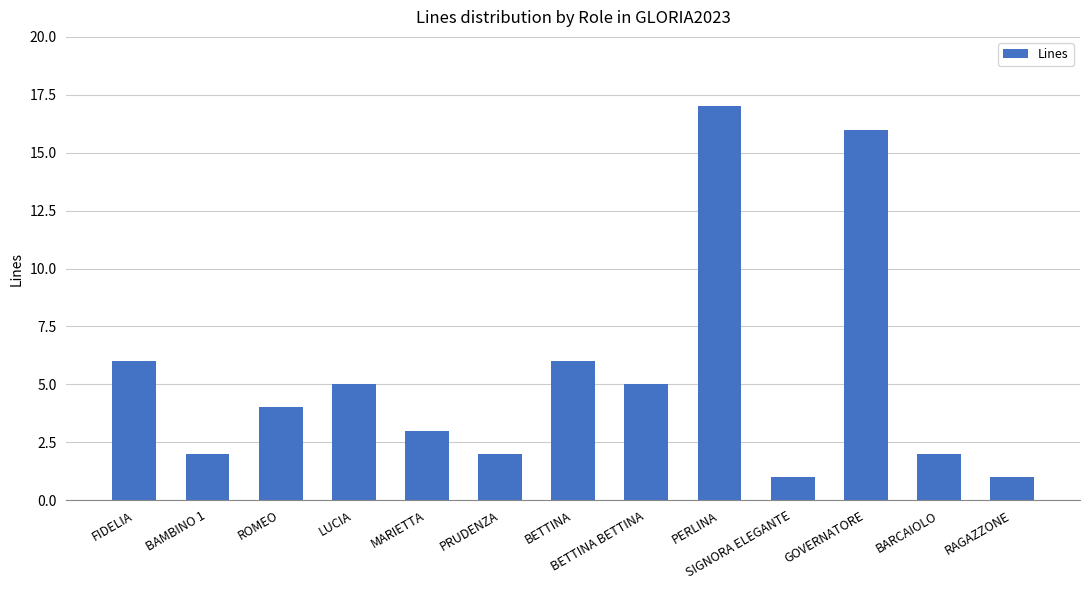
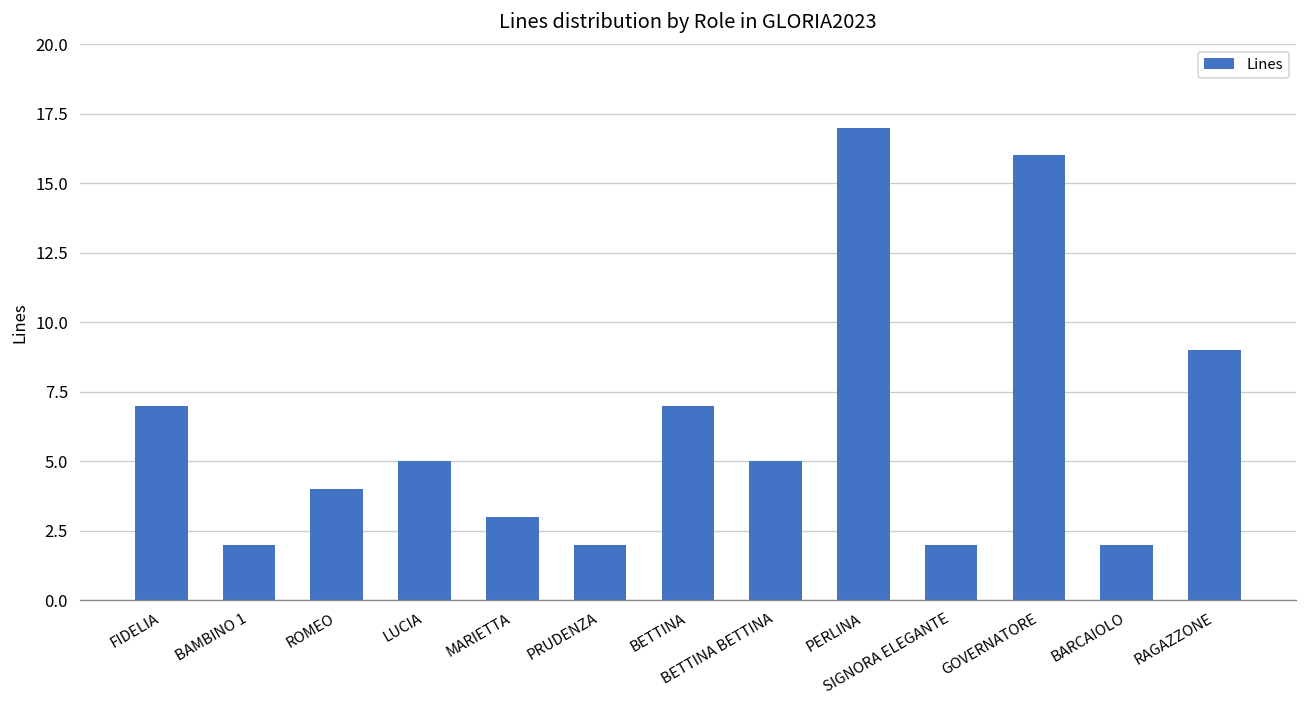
  {
-   "FIDELIA": 6,
+   "FIDELIA": 7,
    "BAMBINO 1": 2,
    "ROMEO": 4,
    "LUCIA": 5,
    "MARIETTA": 3,
    "PRUDENZA": 2,
-   "BETTINA": 6,
+   "BETTINA": 7,
    "BETTINA BETTINA": 5,
    "PERLINA": 17,
-   "SIGNORA ELEGANTE": 1,
+   "SIGNORA ELEGANTE": 2,
    "GOVERNATORE": 16,
    "BARCAIOLO": 2,
-   "RAGAZZONE": 1
+   "RAGAZZONE": 9
  }
